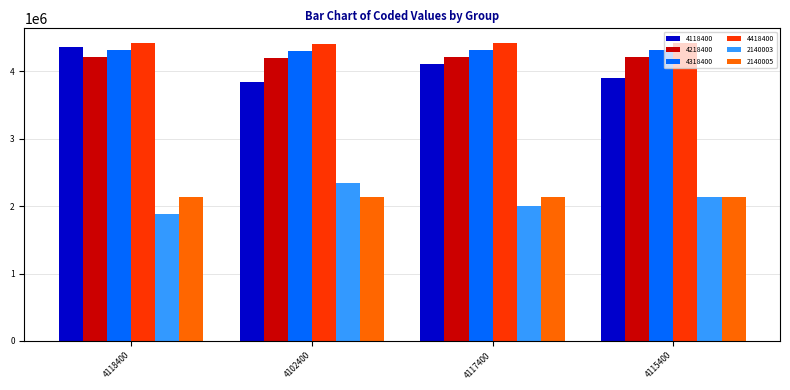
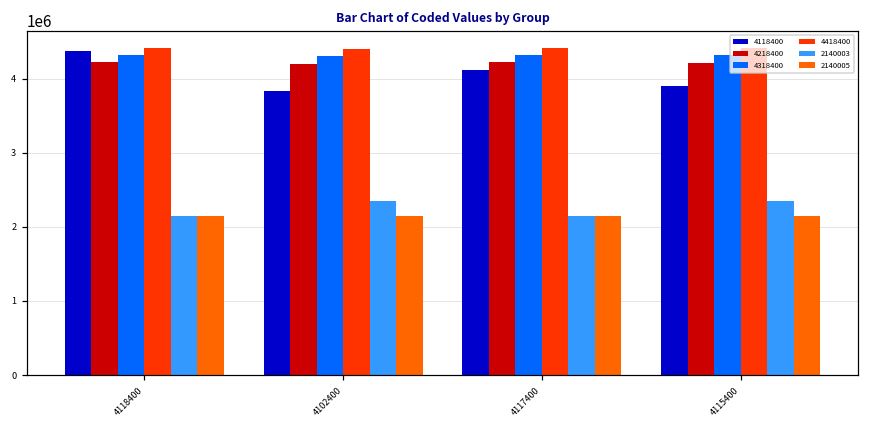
  {
    "4118400": {
      "4118400": 4400000,
      "4102400": 3800000,
      "4117400": 4100000,
      "4115400": 3900000
    },
    "4218400": {
      "4118400": 4200000,
      "4102400": 4200000,
      "4117400": 4200000,
      "4115400": 4200000
    },
    "4318400": {
      "4118400": 4300000,
      "4102400": 4300000,
      "4117400": 4300000,
      "4115400": 4300000
    },
    "2140003": {
-     "4118400": 1900000,
+     "4118400": 2100000,
      "4102400": 2300000,
-     "4117400": 2000000,
-     "4115400": 2100000
+     "4117400": 2100000,
+     "4115400": 2400000
    }
  }
